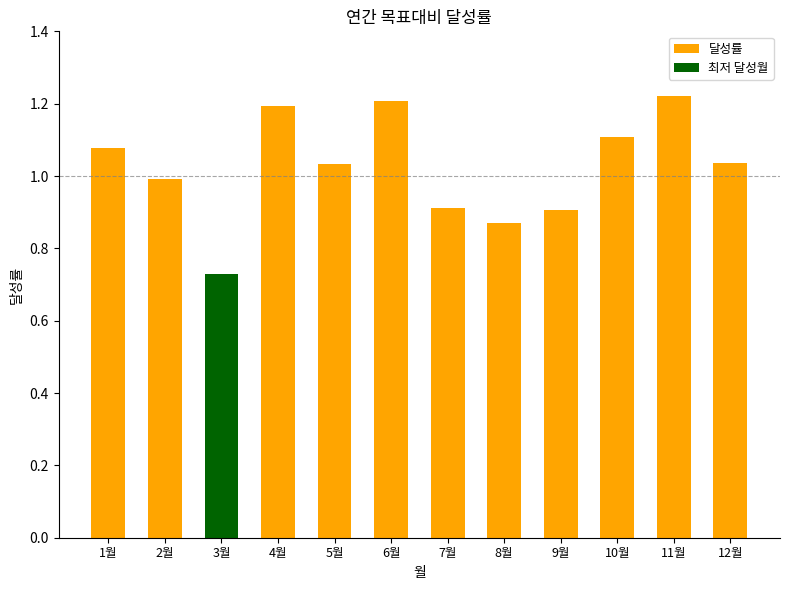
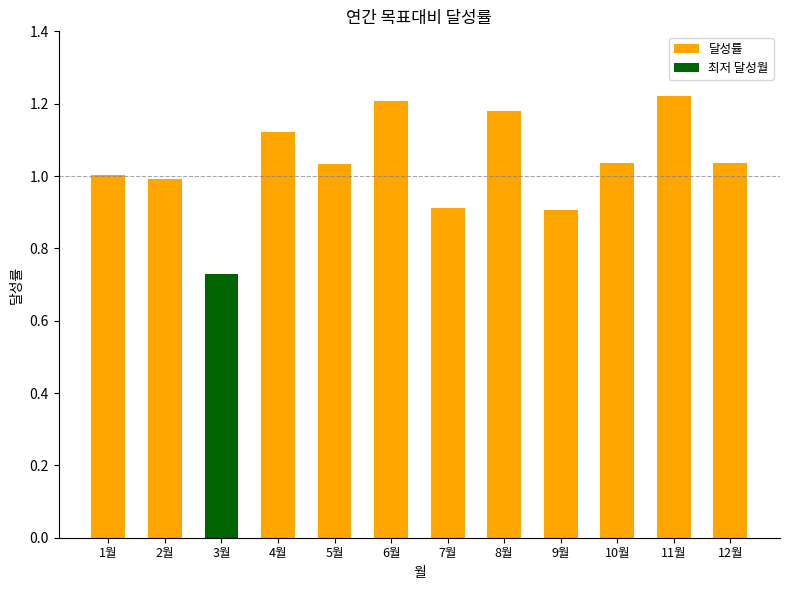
  {
-   "1월": 1.08,
+   "1월": 1.00,
    "2월": 0.99,
    "3월": 0.73,
-   "4월": 1.19,
+   "4월": 1.12,
    "5월": 1.03,
    "6월": 1.21,
    "7월": 0.91,
-   "8월": 0.87,
+   "8월": 1.18,
    "9월": 0.91,
-   "10월": 1.11,
+   "10월": 1.04,
    "11월": 1.22,
    "12월": 1.04
  }
